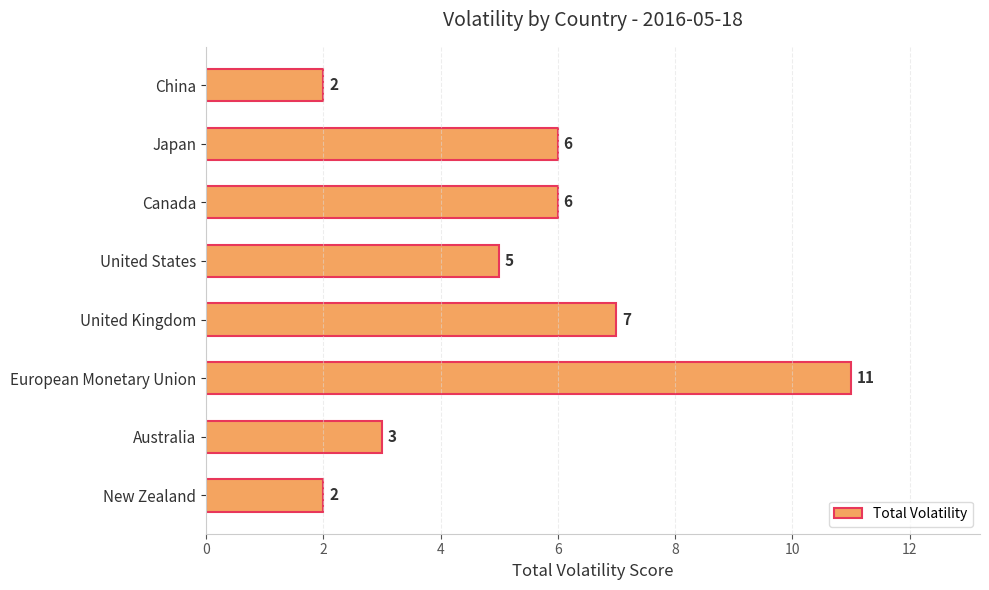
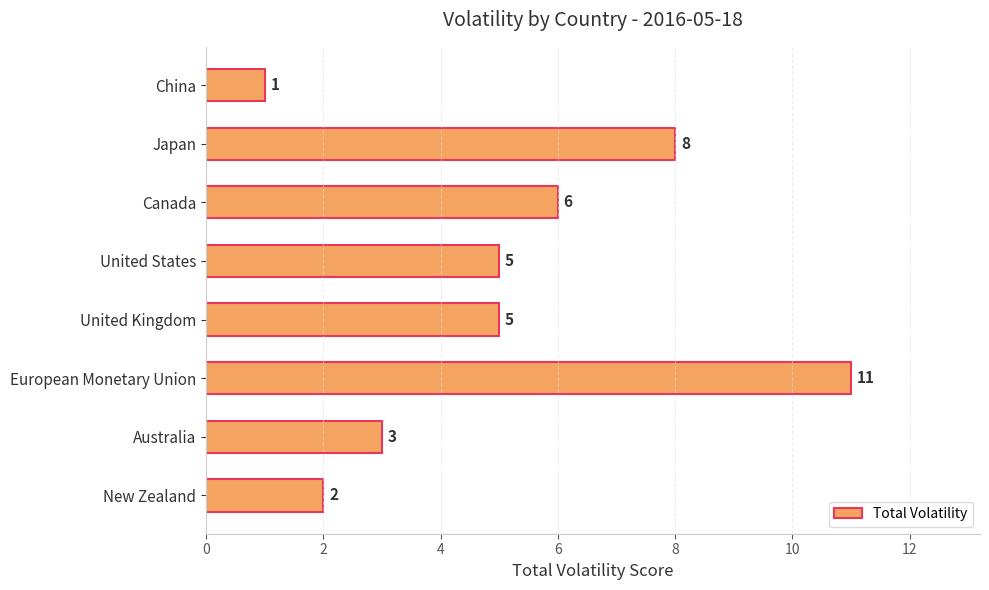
  {
-   "China": 2,
-   "Japan": 6,
+   "China": 1,
+   "Japan": 8,
    "Canada": 6,
    "United States": 5,
-   "United Kingdom": 7,
+   "United Kingdom": 5,
    "European Monetary Union": 11,
    "Australia": 3,
    "New Zealand": 2
  }
